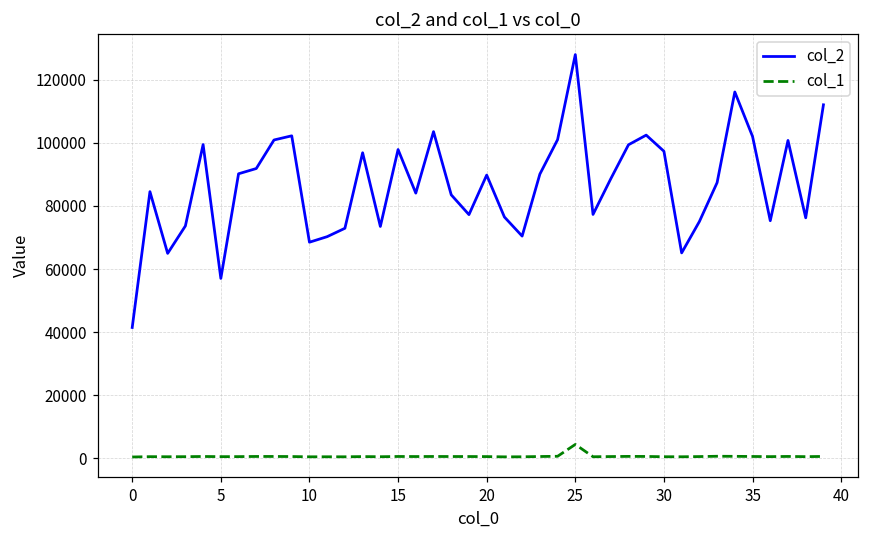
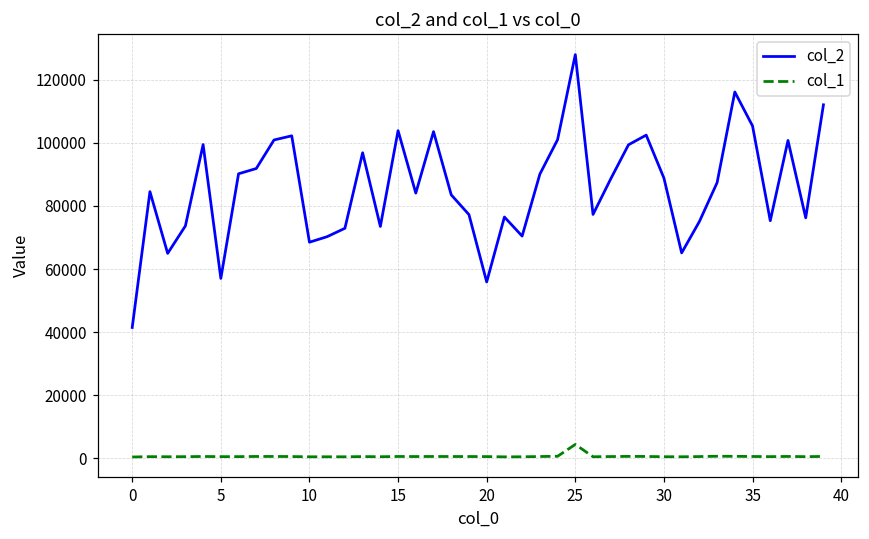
  {
    "col_2": {
      "0": 42000,
      "5": 57000,
      "10": 69000,
-     "15": 98000,
-     "20": 90000,
+     "15": 104000,
+     "20": 56000,
      "25": 128000,
-     "30": 97000,
-     "35": 102000
+     "30": 89000,
+     "35": 105000
    },
    "col_1": {
      "0": 0,
      "5": 1000,
      "10": 1000,
      "15": 1000,
      "20": 1000,
      "25": 4000,
      "30": 1000,
      "35": 1000
    }
  }
